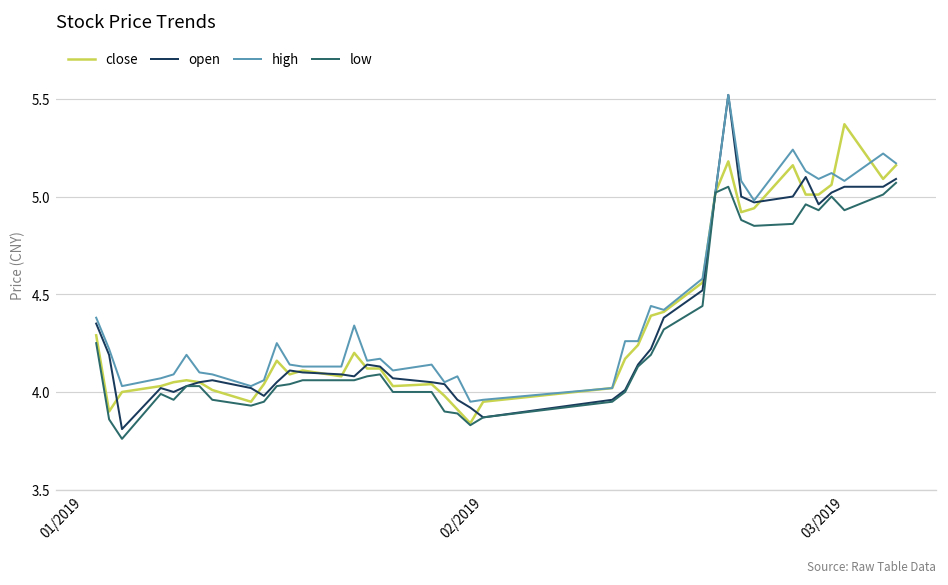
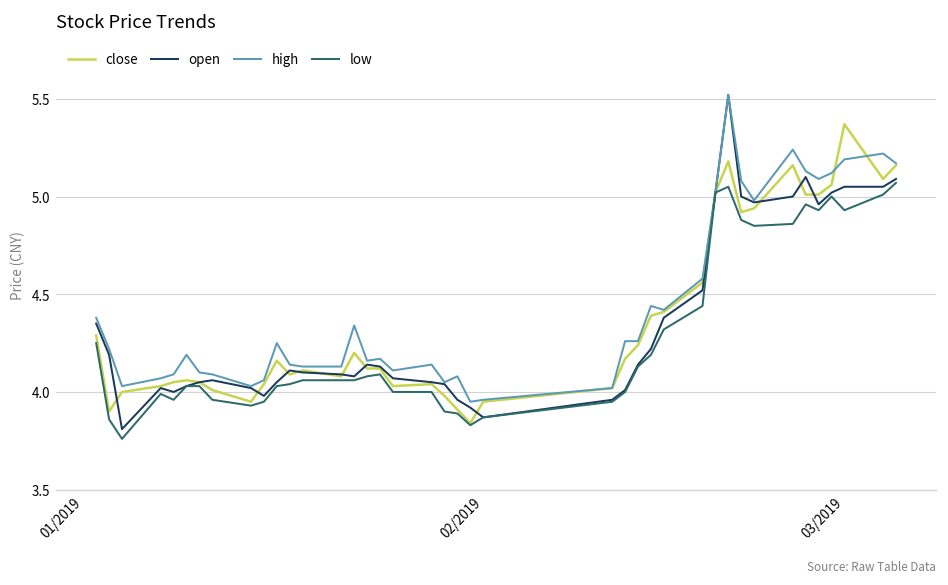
  {
    "close": {
      "03/2019": 5.37
    },
    "high": {
-     "03/2019": 5.08
+     "03/2019": 5.19
    }
  }
